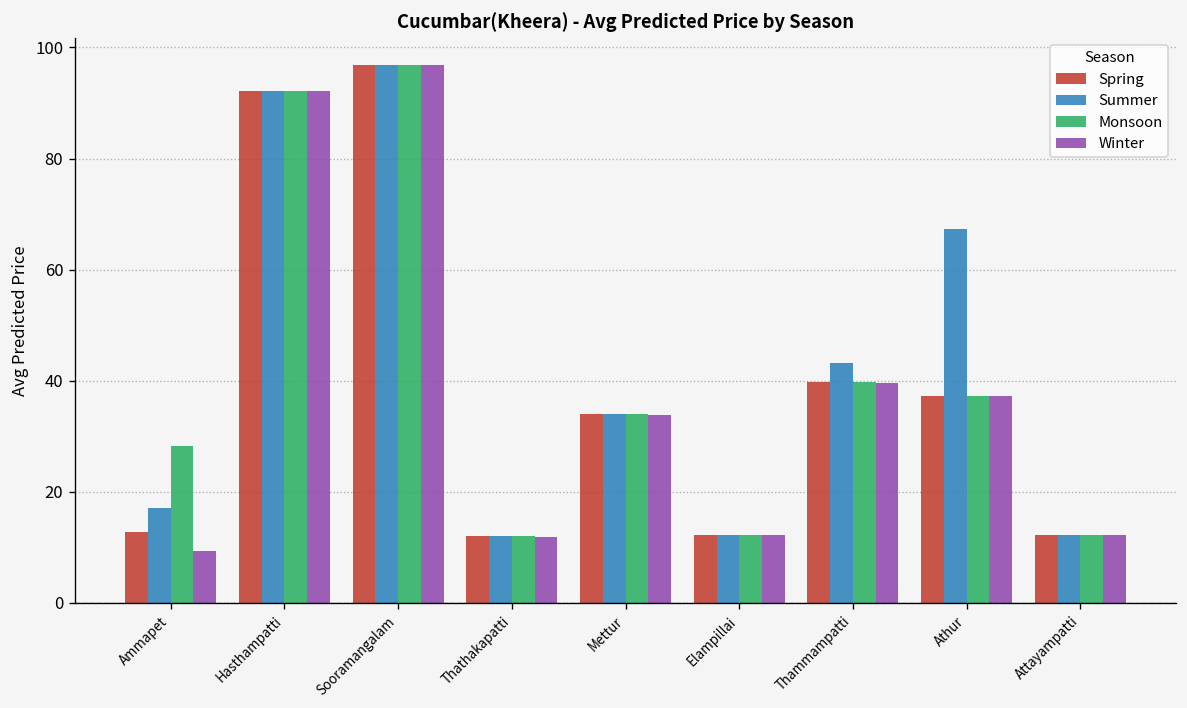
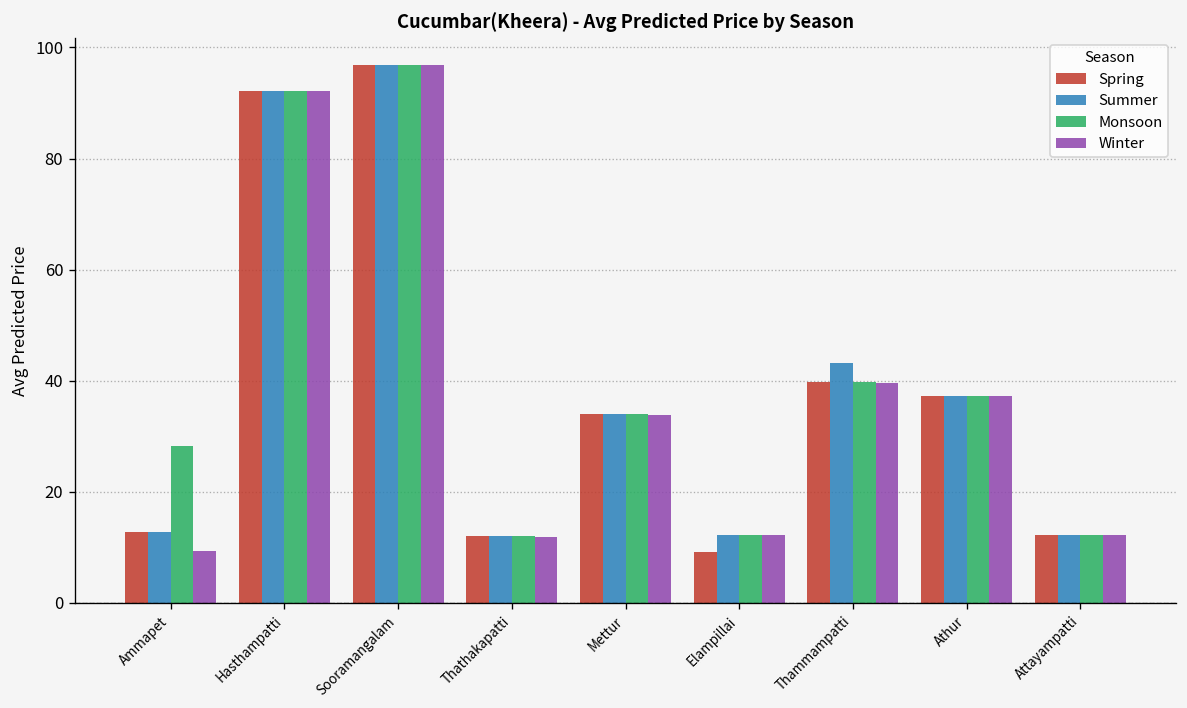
  {
    "Spring": {
      "Ammapet": 13,
      "Hasthampatti": 92,
      "Sooramangalam": 97,
      "Thathakapatti": 12,
      "Mettur": 34,
-     "Elampillai": 12,
+     "Elampillai": 9,
      "Thammampatti": 40,
      "Athur": 37,
      "Attayampatti": 12
    },
    "Summer": {
-     "Ammapet": 17,
+     "Ammapet": 13,
      "Hasthampatti": 92,
      "Sooramangalam": 97,
      "Thathakapatti": 12,
      "Mettur": 34,
      "Elampillai": 12,
      "Thammampatti": 43,
-     "Athur": 67,
+     "Athur": 37,
      "Attayampatti": 12
    },
    "Monsoon": {
      "Ammapet": 28,
      "Hasthampatti": 92,
      "Sooramangalam": 97,
      "Thathakapatti": 12,
      "Mettur": 34,
      "Elampillai": 12,
      "Thammampatti": 40,
      "Athur": 37,
      "Attayampatti": 12
    },
    "Winter": {
      "Ammapet": 9,
      "Hasthampatti": 92,
      "Sooramangalam": 97,
      "Thathakapatti": 12,
      "Mettur": 34,
      "Elampillai": 12,
      "Thammampatti": 40,
      "Athur": 37,
      "Attayampatti": 12
    }
  }
